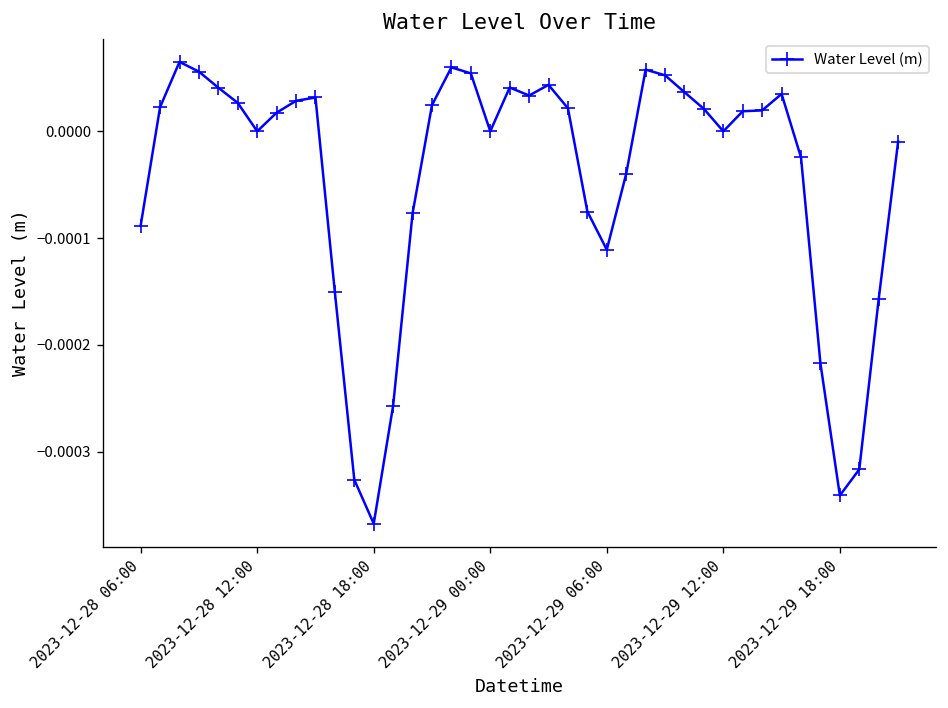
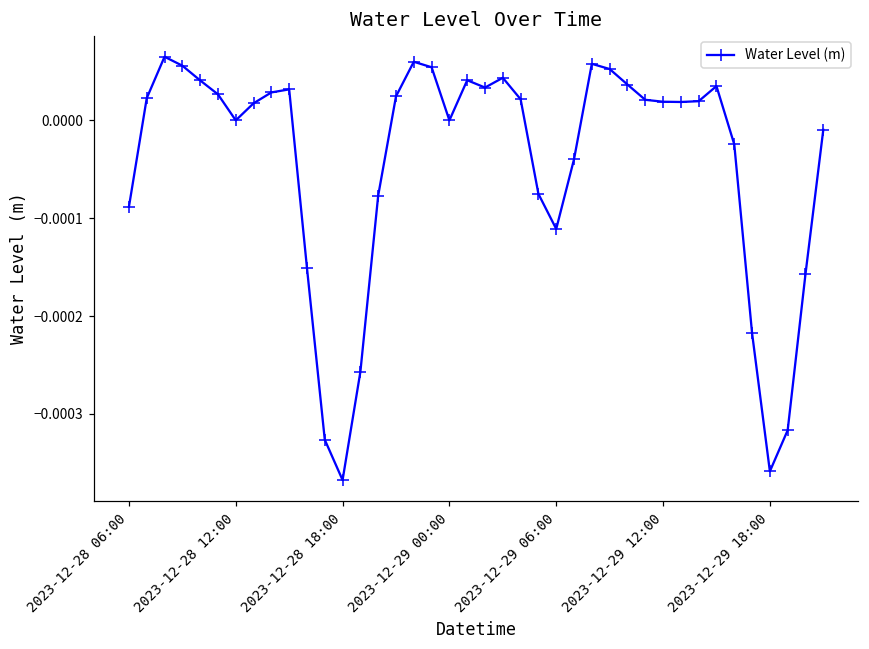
  {
    "2023-12-28 06:00": -0.00009,
    "2023-12-28 12:00": 0.00000,
    "2023-12-28 18:00": -0.00037,
    "2023-12-29 00:00": 0.00000,
    "2023-12-29 06:00": -0.00011,
-   "2023-12-29 12:00": 0.00000,
-   "2023-12-29 18:00": -0.00034
+   "2023-12-29 12:00": 0.00002,
+   "2023-12-29 18:00": -0.00036
  }
